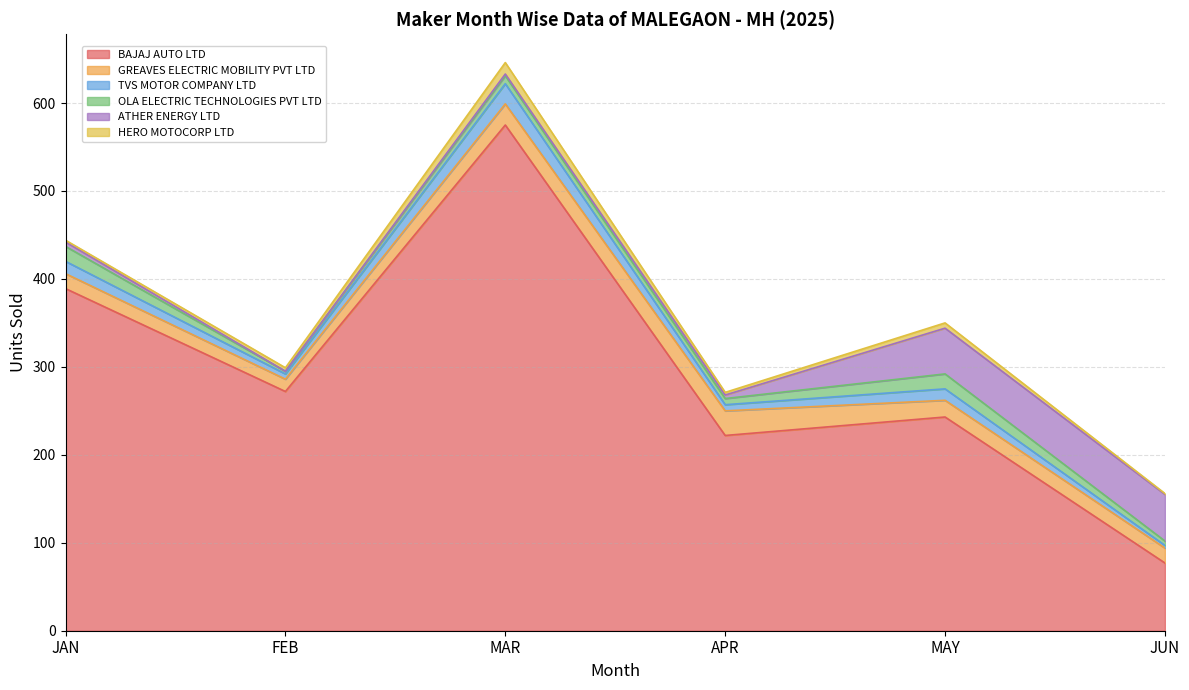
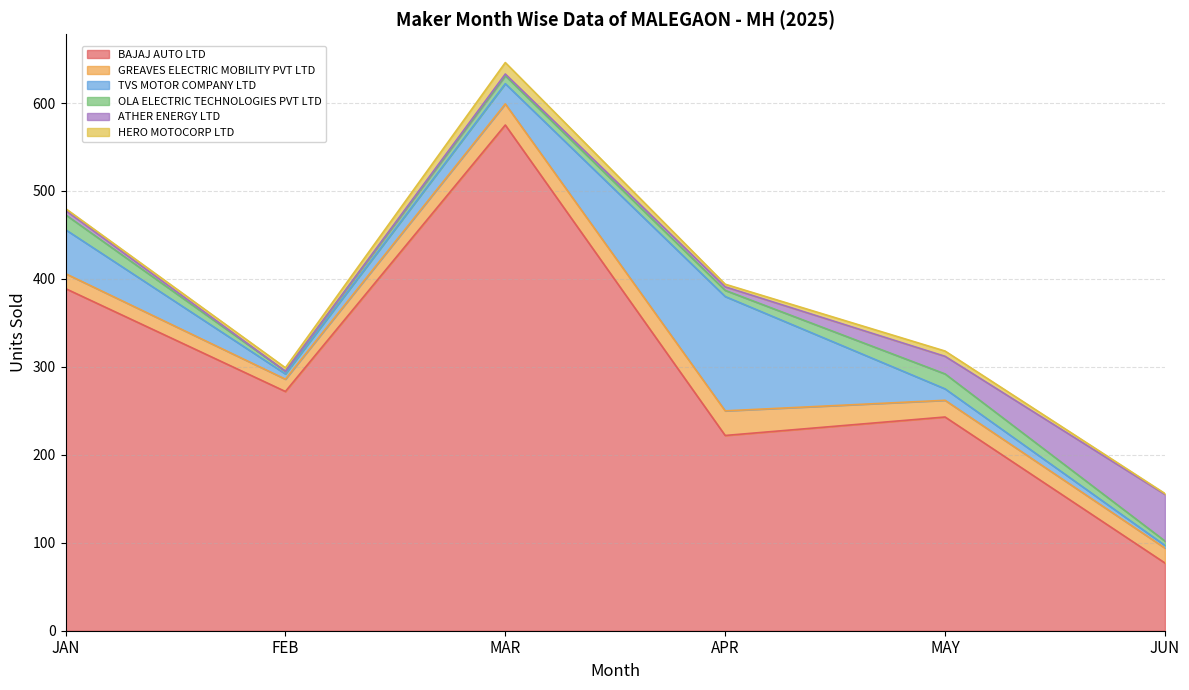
  {
    "BAJAJ AUTO LTD": {
      "JAN": 390,
      "FEB": 270,
      "MAR": 580,
      "APR": 220,
      "MAY": 240,
      "JUN": 80
    },
    "TVS MOTOR COMPANY LTD": {
-     "JAN": 10,
+     "JAN": 50,
      "FEB": 10,
      "MAR": 20,
-     "APR": 10,
+     "APR": 130,
      "MAY": 10,
      "JUN": 0
    },
    "OLA ELECTRIC TECHNOLOGIES PVT LTD": {
      "JAN": 20,
      "APR": 10,
      "MAY": 20,
      "JUN": 10
    },
    "ATHER ENERGY LTD": {
      "APR": 0,
-     "MAY": 50
+     "MAY": 20
    }
  }
